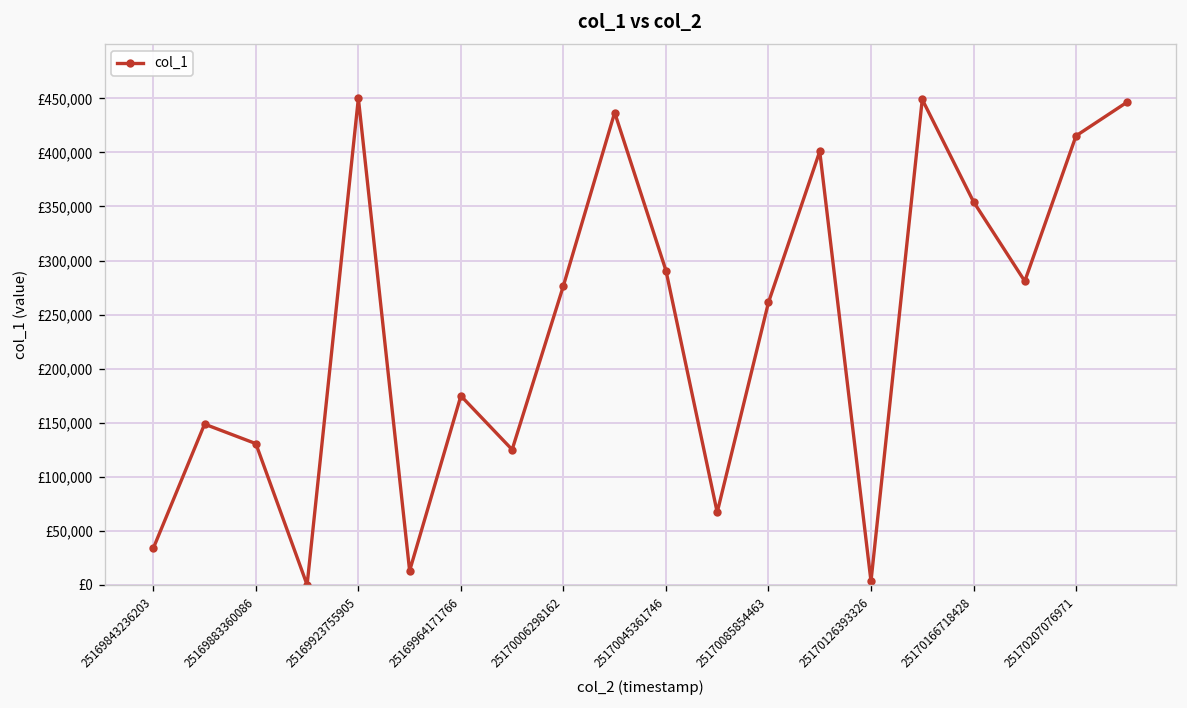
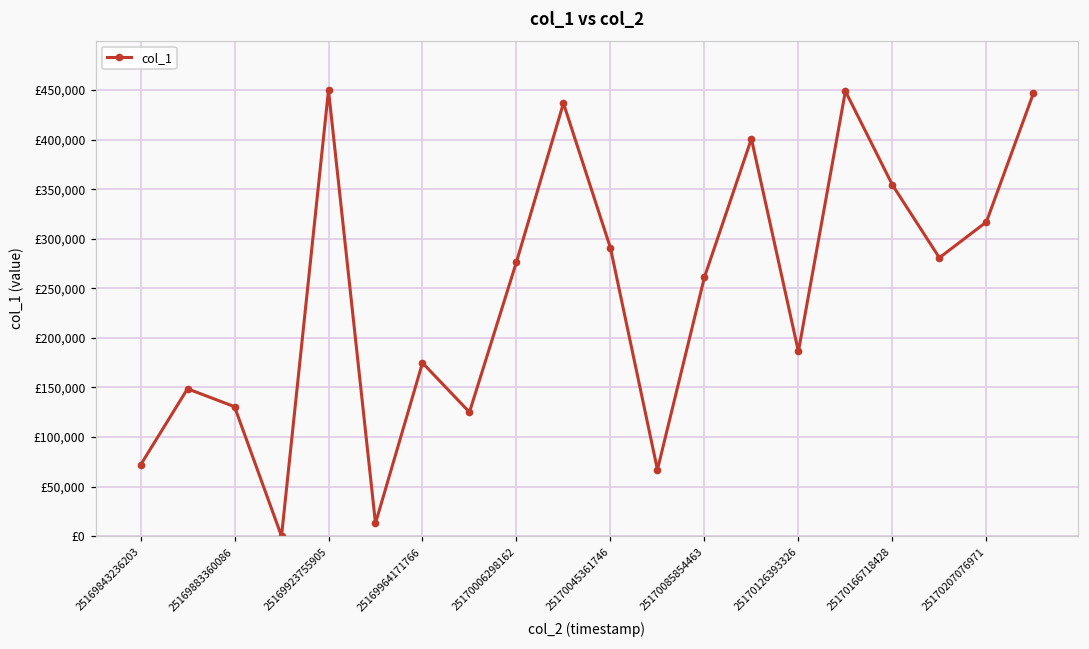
  {
-   "25169843236203": "£30,000",
+   "25169843236203": "£70,000",
    "25169883360086": "£130,000",
    "25169923755905": "£450,000",
    "25169964171766": "£170,000",
    "25170006298162": "£280,000",
    "25170045361746": "£290,000",
    "25170085854463": "£260,000",
-   "25170126393326": "£0",
+   "25170126393326": "£190,000",
    "25170166718428": "£350,000",
-   "25170207076971": "£420,000"
+   "25170207076971": "£320,000"
  }
